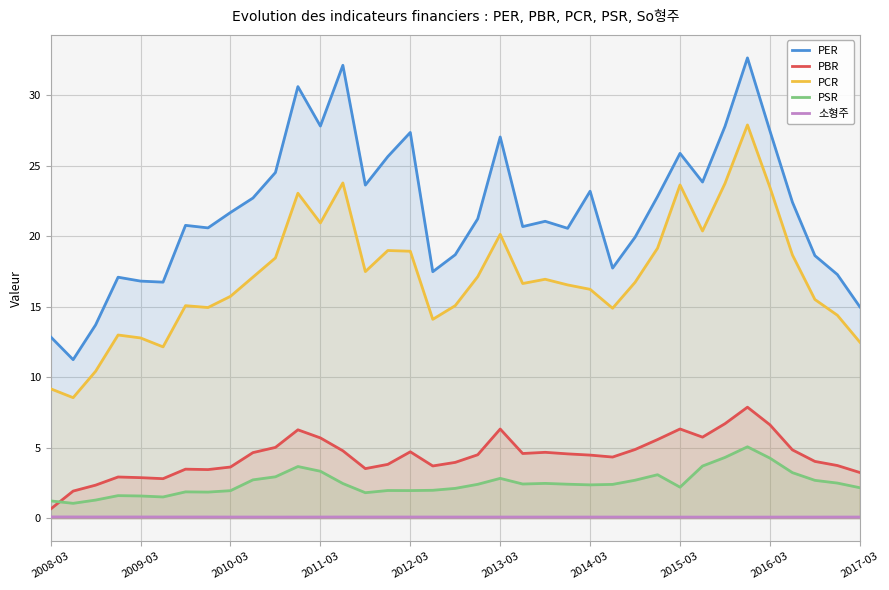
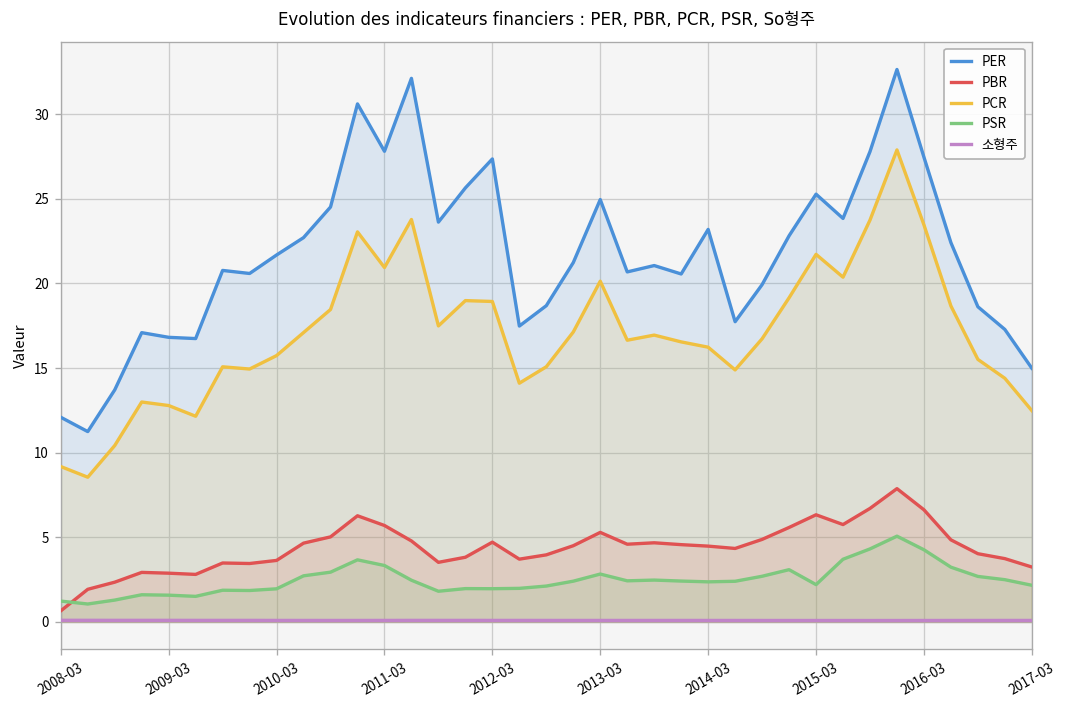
  {
    "PER": {
-     "2008-03": 12.9,
+     "2008-03": 12.1,
      "2009-03": 16.8,
      "2010-03": 21.7,
      "2011-03": 27.8,
      "2012-03": 27.3,
-     "2013-03": 27.0,
+     "2013-03": 24.9,
      "2014-03": 23.2,
-     "2015-03": 25.9,
+     "2015-03": 25.3,
      "2016-03": 27.5,
      "2017-03": 15.0
    },
    "PBR": {
      "2008-03": 0.6,
      "2009-03": 2.9,
      "2010-03": 3.6,
      "2011-03": 5.7,
      "2012-03": 4.7,
-     "2013-03": 6.3,
+     "2013-03": 5.3,
      "2014-03": 4.5,
      "2015-03": 6.3,
      "2016-03": 6.6,
      "2017-03": 3.2
    },
    "PCR": {
      "2008-03": 9.2,
      "2009-03": 12.8,
      "2010-03": 15.7,
      "2011-03": 20.9,
      "2012-03": 18.9,
      "2013-03": 20.1,
      "2014-03": 16.2,
-     "2015-03": 23.6,
+     "2015-03": 21.7,
      "2016-03": 23.5,
      "2017-03": 12.5
    },
    "PSR": {
      "2008-03": 1.2,
      "2009-03": 1.6,
      "2010-03": 1.9,
      "2011-03": 3.3,
      "2012-03": 2.0,
      "2013-03": 2.8,
      "2014-03": 2.4,
      "2015-03": 2.2,
      "2016-03": 4.3,
      "2017-03": 2.2
    },
    "소형주": {
      "2008-03": 0.1,
      "2009-03": 0.1,
      "2010-03": 0.1,
      "2011-03": 0.1,
      "2012-03": 0.1,
      "2013-03": 0.1,
      "2014-03": 0.1,
      "2015-03": 0.1,
      "2016-03": 0.1,
      "2017-03": 0.1
    }
  }
